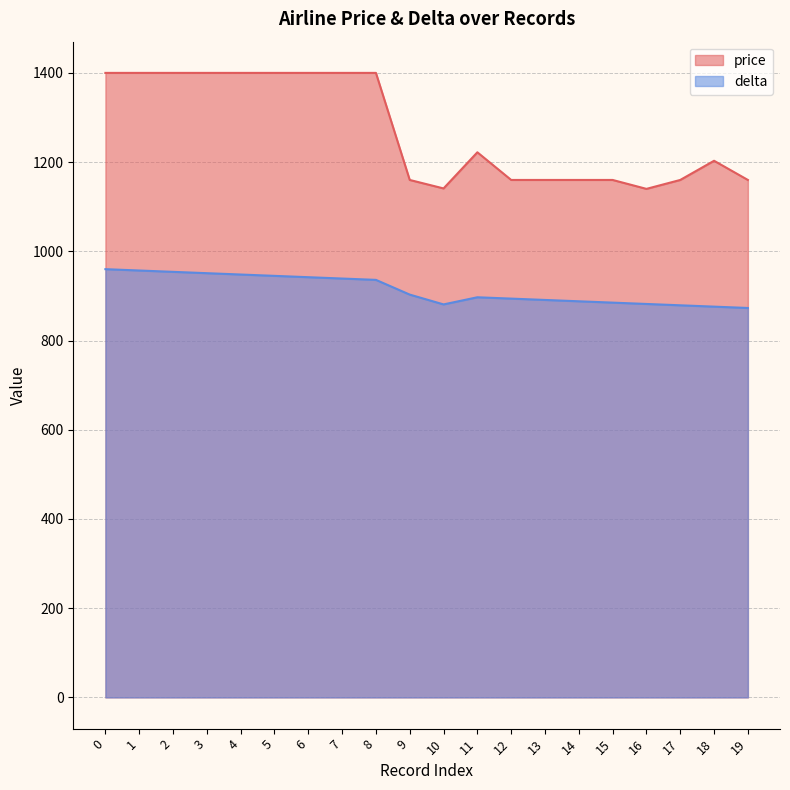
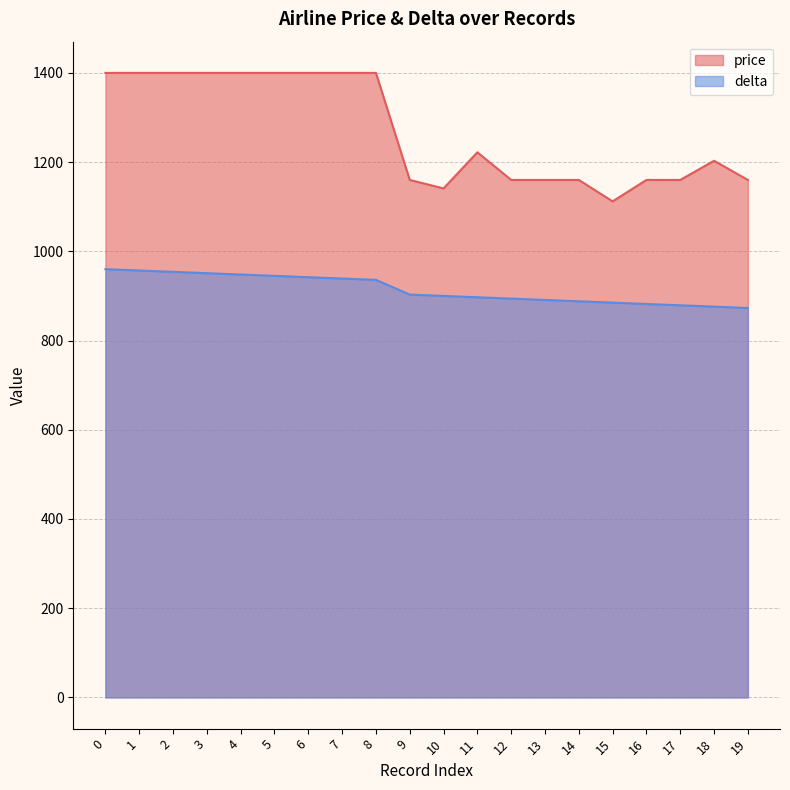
  {
    "price": {
      "0": 1400,
      "1": 1400,
      "2": 1400,
      "3": 1400,
      "4": 1400,
      "5": 1400,
      "6": 1400,
      "7": 1400,
      "8": 1400,
      "9": 1160,
      "10": 1140,
      "11": 1220,
      "12": 1160,
      "13": 1160,
      "14": 1160,
-     "15": 1160,
-     "16": 1140,
+     "15": 1110,
+     "16": 1160,
      "17": 1160,
      "18": 1200,
      "19": 1160
    },
    "delta": {
      "0": 960,
      "1": 960,
      "2": 950,
      "3": 950,
      "4": 950,
      "5": 950,
      "6": 940,
      "7": 940,
      "8": 940,
      "9": 900,
-     "10": 880,
+     "10": 900,
      "11": 900,
      "12": 890,
      "13": 890,
      "14": 890,
      "15": 890,
      "16": 880,
      "17": 880,
      "18": 880,
      "19": 870
    }
  }
